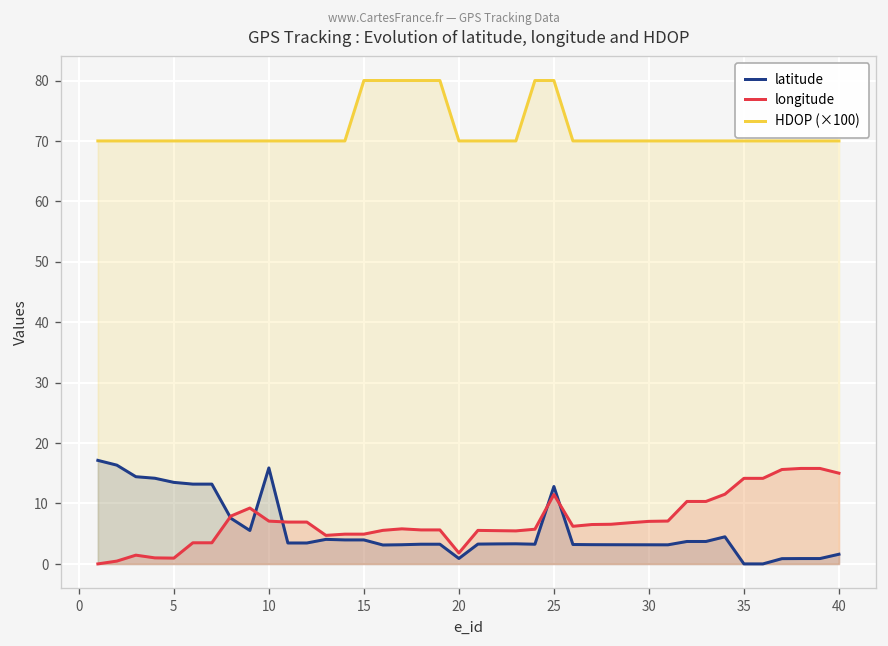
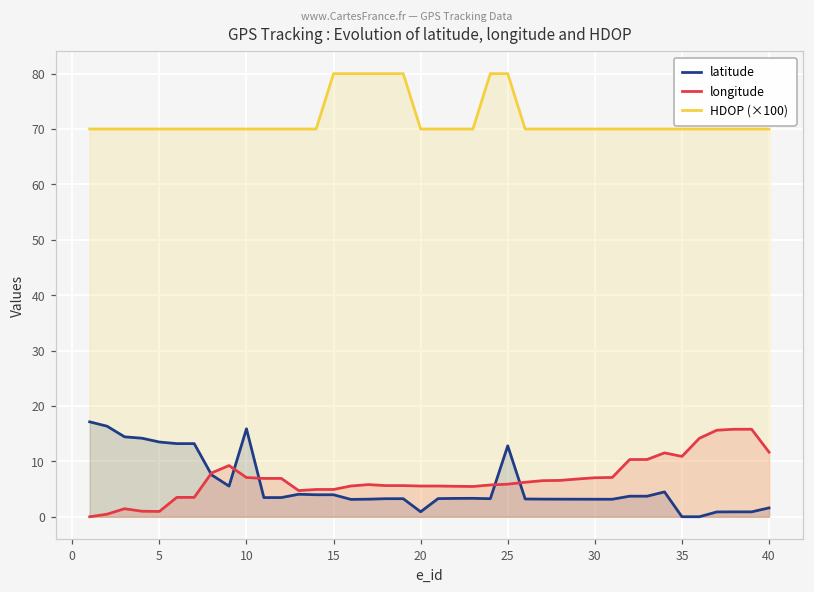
  {
    "latitude": {
      "5": 13,
      "10": 16,
      "15": 4,
      "20": 1,
      "25": 13,
      "30": 3,
      "35": 0,
      "40": 2
    },
    "longitude": {
      "5": 1,
      "10": 7,
      "15": 5,
-     "20": 2,
-     "25": 11,
+     "20": 6,
+     "25": 6,
      "30": 7,
-     "35": 14,
-     "40": 15
+     "35": 11,
+     "40": 12
    },
    "HDOP (×100)": {
      "5": 70,
      "10": 70,
      "15": 80,
      "20": 70,
      "25": 80,
      "30": 70,
      "35": 70,
      "40": 70
    }
  }
